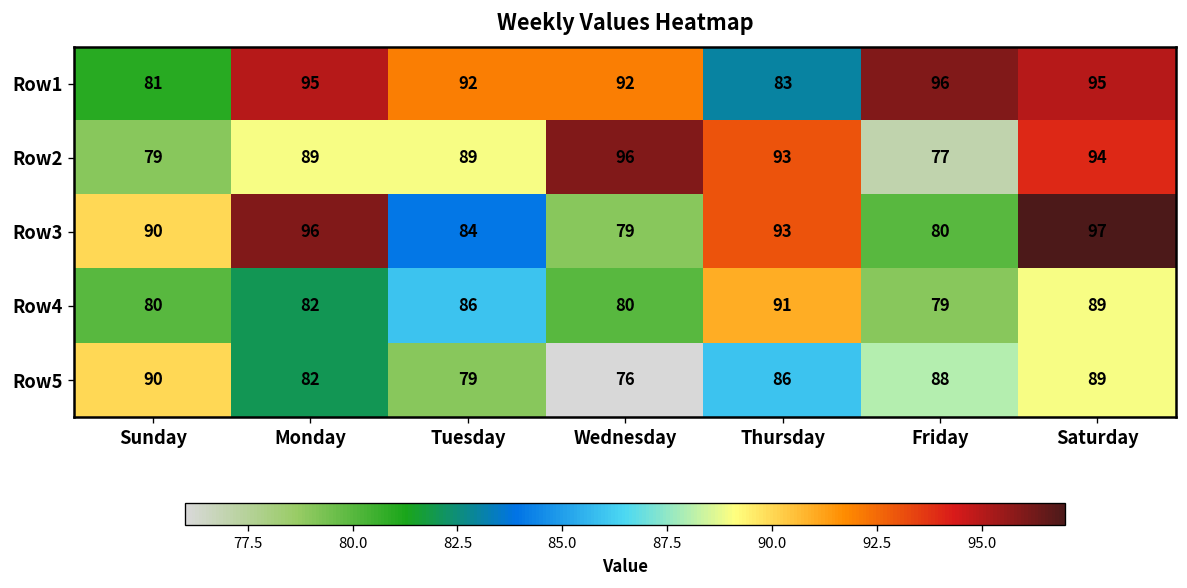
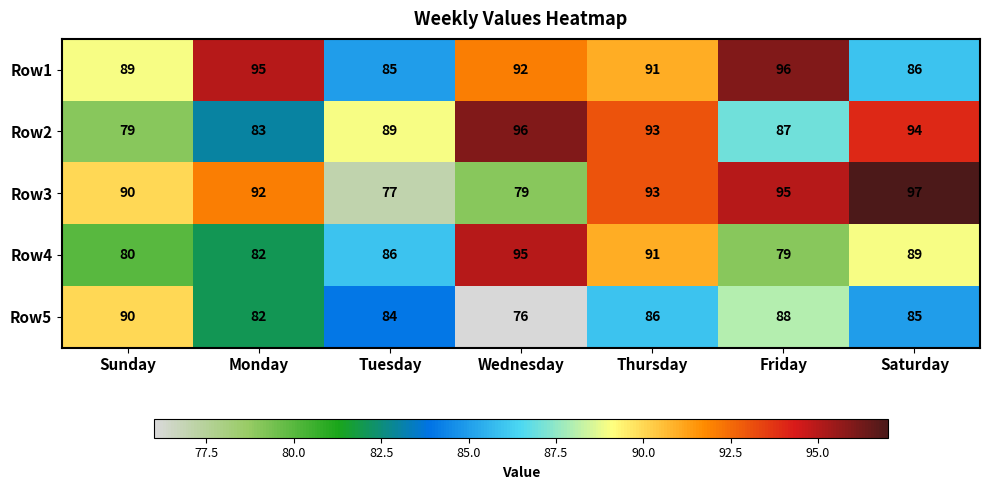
  {
    "Row1": {
-     "Sunday": 81,
+     "Sunday": 89,
      "Monday": 95,
-     "Tuesday": 92,
+     "Tuesday": 85,
      "Wednesday": 92,
-     "Thursday": 83,
+     "Thursday": 91,
      "Friday": 96,
-     "Saturday": 95
+     "Saturday": 86
    },
    "Row2": {
      "Sunday": 79,
-     "Monday": 89,
+     "Monday": 83,
      "Tuesday": 89,
      "Wednesday": 96,
      "Thursday": 93,
-     "Friday": 77,
+     "Friday": 87,
      "Saturday": 94
    },
    "Row3": {
      "Sunday": 90,
-     "Monday": 96,
-     "Tuesday": 84,
+     "Monday": 92,
+     "Tuesday": 77,
      "Wednesday": 79,
      "Thursday": 93,
-     "Friday": 80,
+     "Friday": 95,
      "Saturday": 97
    },
    "Row4": {
      "Sunday": 80,
      "Monday": 82,
      "Tuesday": 86,
-     "Wednesday": 80,
+     "Wednesday": 95,
      "Thursday": 91,
      "Friday": 79,
      "Saturday": 89
    },
    "Row5": {
      "Sunday": 90,
      "Monday": 82,
-     "Tuesday": 79,
+     "Tuesday": 84,
      "Wednesday": 76,
      "Thursday": 86,
      "Friday": 88,
-     "Saturday": 89
+     "Saturday": 85
    }
  }
